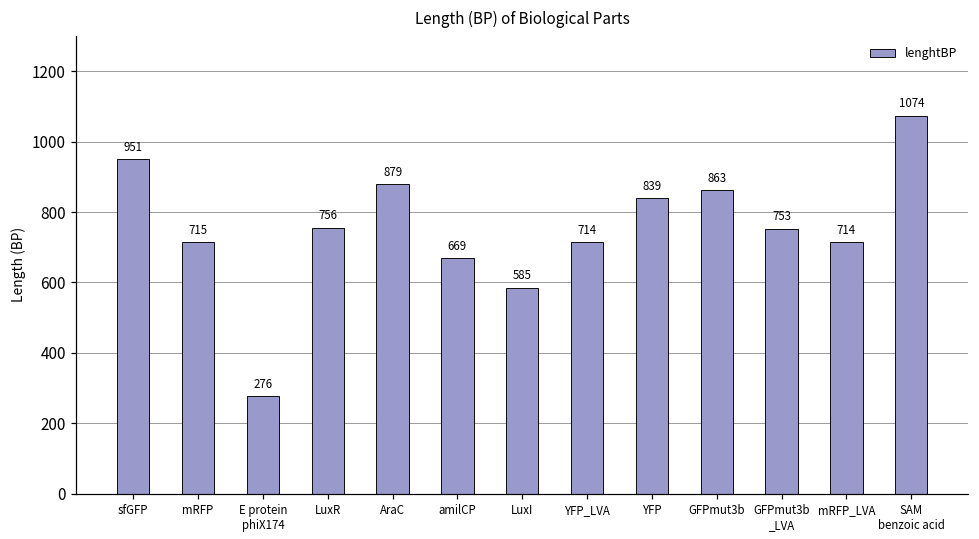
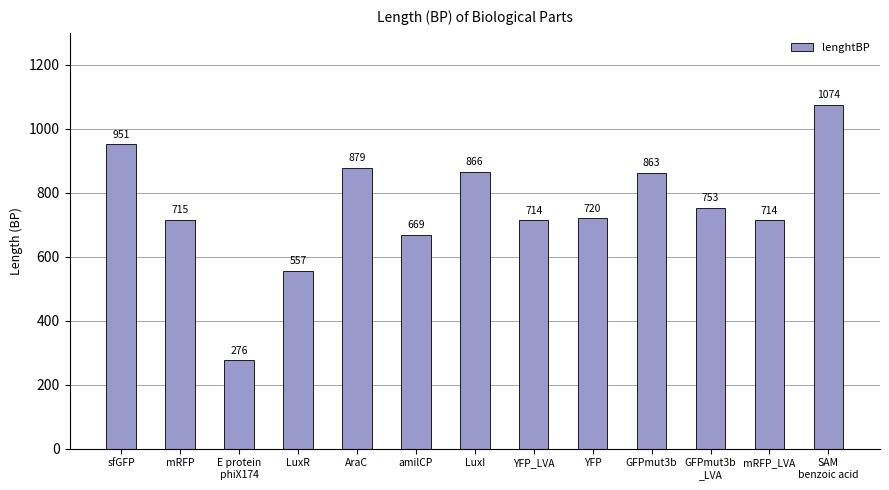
  {
    "sfGFP": 951,
    "mRFP": 715,
    "E protein phiX174": 276,
-   "LuxR": 756,
+   "LuxR": 557,
    "AraC": 879,
    "amilCP": 669,
-   "LuxI": 585,
+   "LuxI": 866,
    "YFP_LVA": 714,
-   "YFP": 839,
+   "YFP": 720,
    "GFPmut3b": 863,
    "GFPmut3b _LVA": 753,
    "mRFP_LVA": 714,
    "SAM benzoic acid": 1074
  }
